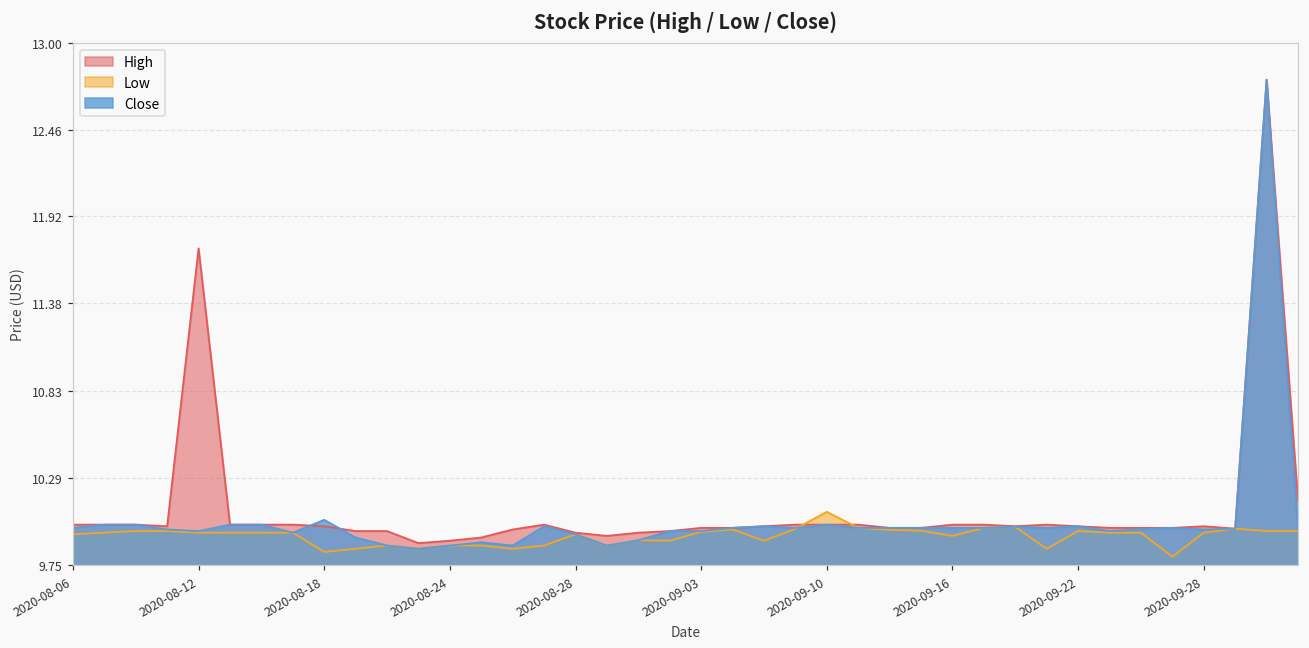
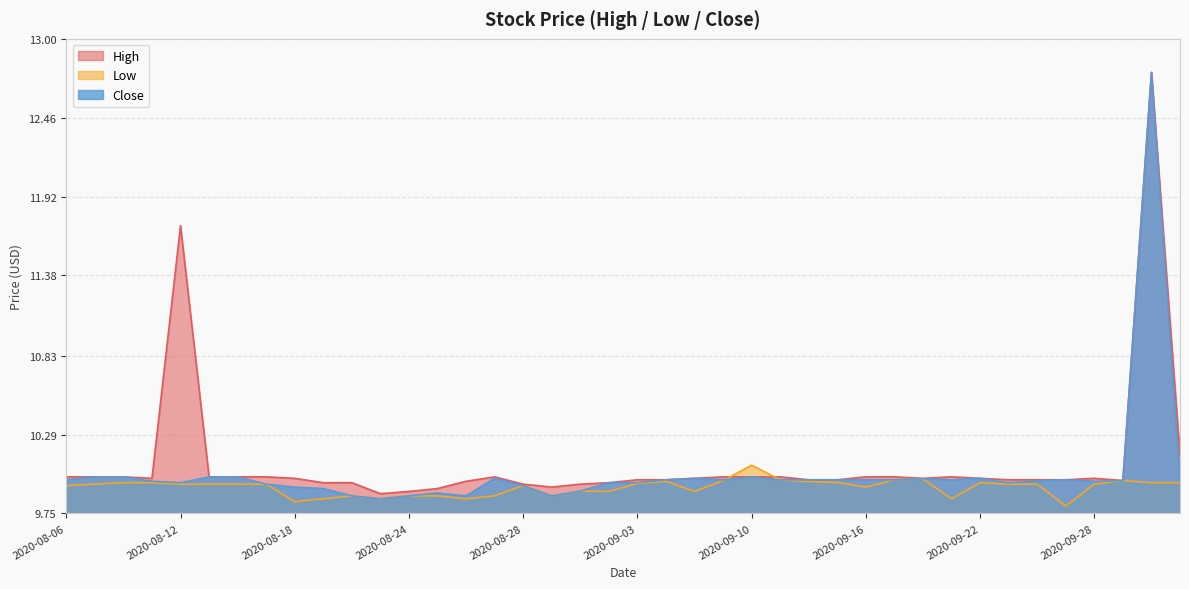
  {
    "High": {
      "2020-08-06": 10.00,
      "2020-08-12": 11.72,
      "2020-08-18": 9.99,
      "2020-08-24": 9.90,
      "2020-09-03": 9.98,
      "2020-09-16": 10.00,
      "2020-09-28": 9.99
    },
    "Low": {
      "2020-08-06": 9.94,
      "2020-08-18": 9.83,
      "2020-09-10": 10.08,
      "2020-09-16": 9.93,
      "2020-09-22": 9.96,
      "2020-09-28": 9.95
    },
    "Close": {
      "2020-08-06": 9.98,
-     "2020-08-18": 10.03,
+     "2020-08-18": 9.93,
      "2020-09-16": 9.98,
      "2020-09-28": 9.97
    }
  }
